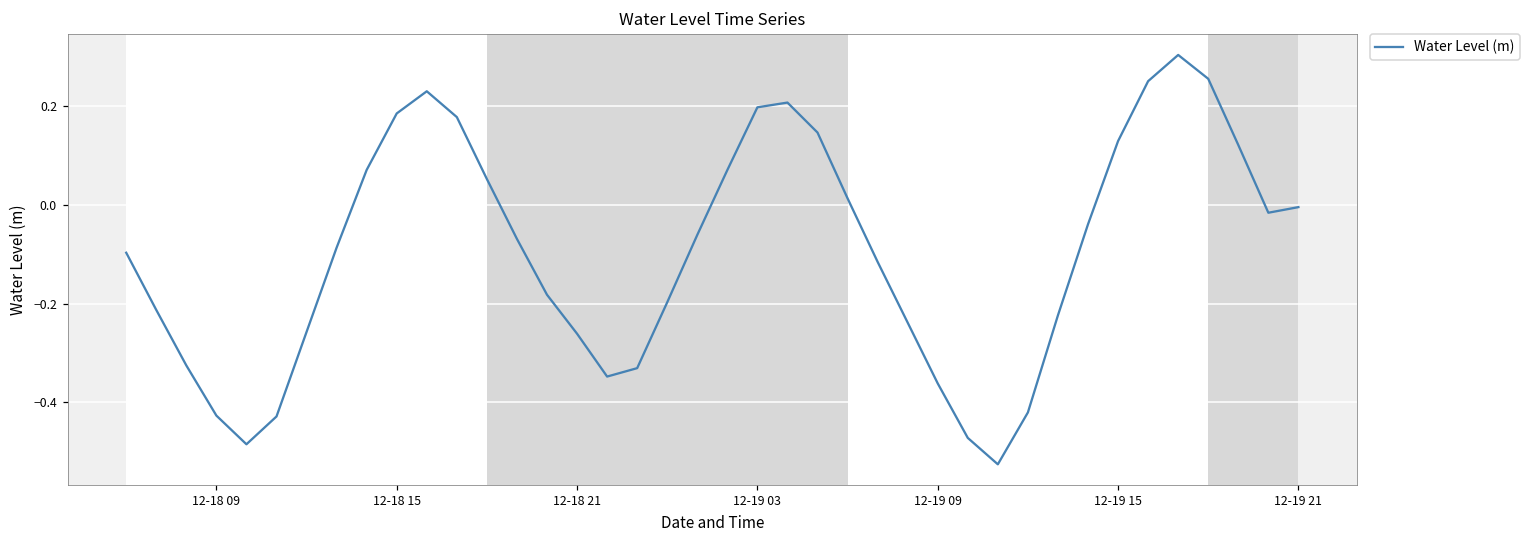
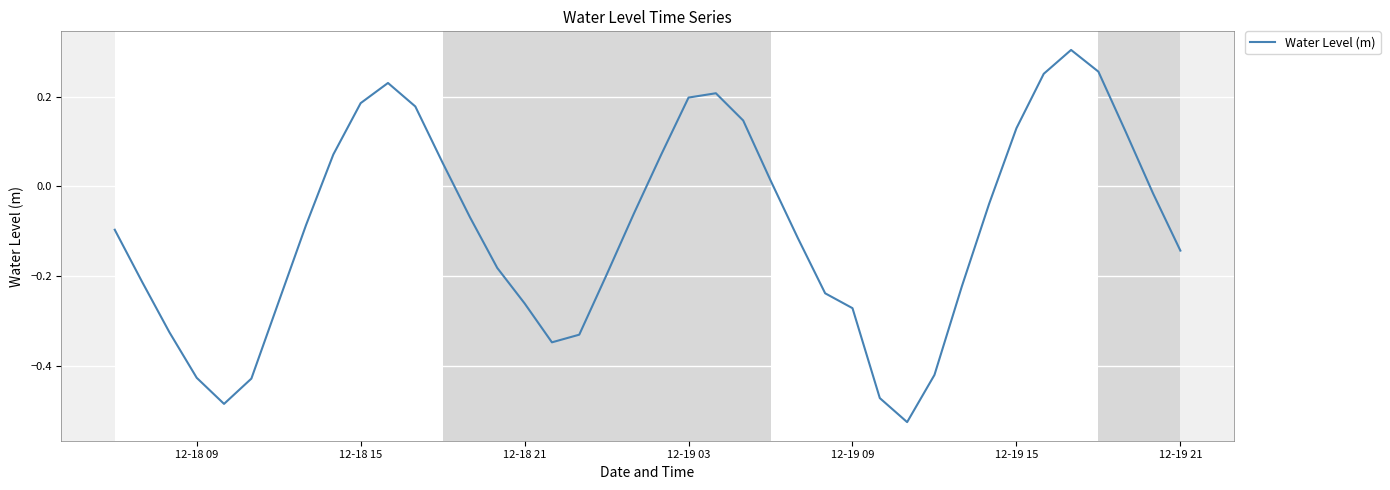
  {
    "12-18 09": -0.43,
    "12-18 15": 0.19,
    "12-18 21": -0.26,
    "12-19 03": 0.20,
-   "12-19 09": -0.36,
+   "12-19 09": -0.27,
    "12-19 15": 0.13,
-   "12-19 21": 0.00
+   "12-19 21": -0.14
  }
